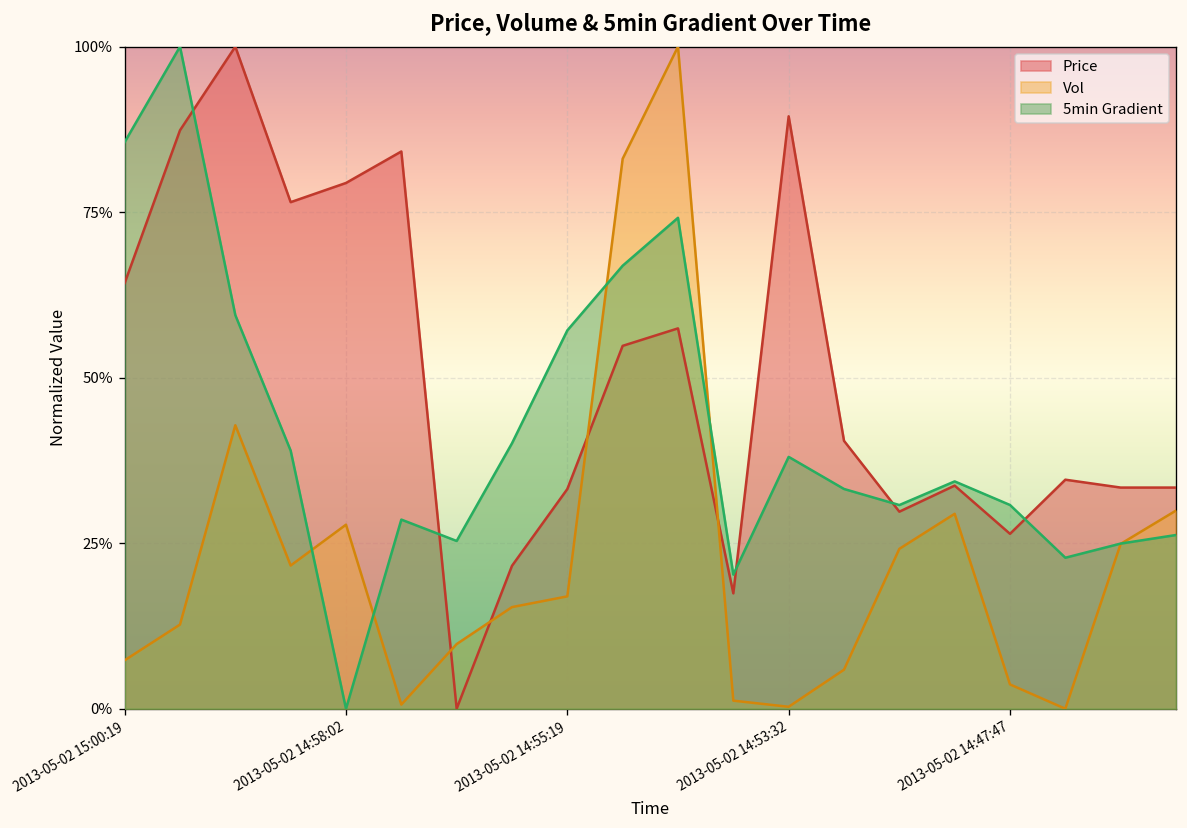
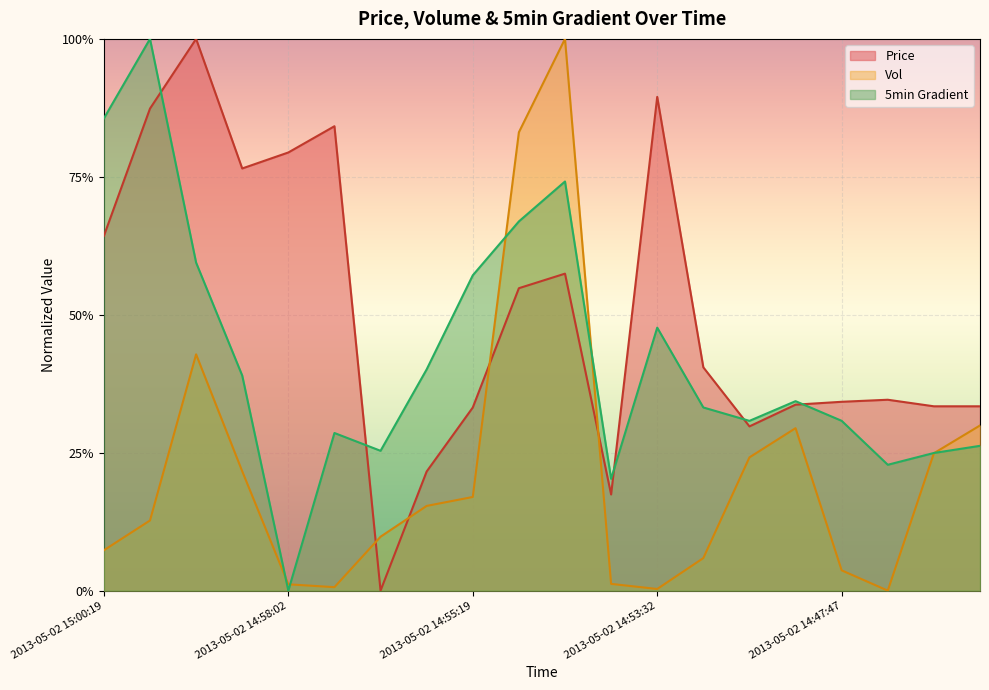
  {
    "Price": {
      "2013-05-02 15:00:19": "64%",
      "2013-05-02 14:58:02": "79%",
      "2013-05-02 14:55:19": "33%",
      "2013-05-02 14:53:32": "89%",
-     "2013-05-02 14:47:47": "26%"
+     "2013-05-02 14:47:47": "34%"
    },
    "Vol": {
      "2013-05-02 15:00:19": "7%",
-     "2013-05-02 14:58:02": "28%",
+     "2013-05-02 14:58:02": "1%",
      "2013-05-02 14:55:19": "17%",
      "2013-05-02 14:53:32": "0%",
      "2013-05-02 14:47:47": "4%"
    },
    "5min Gradient": {
      "2013-05-02 15:00:19": "86%",
      "2013-05-02 14:58:02": "0%",
      "2013-05-02 14:55:19": "57%",
-     "2013-05-02 14:53:32": "38%",
+     "2013-05-02 14:53:32": "48%",
      "2013-05-02 14:47:47": "31%"
    }
  }
